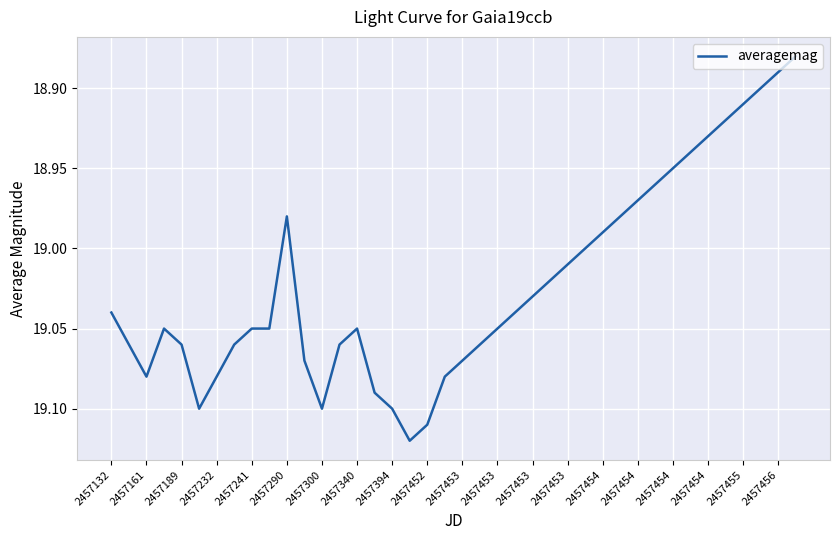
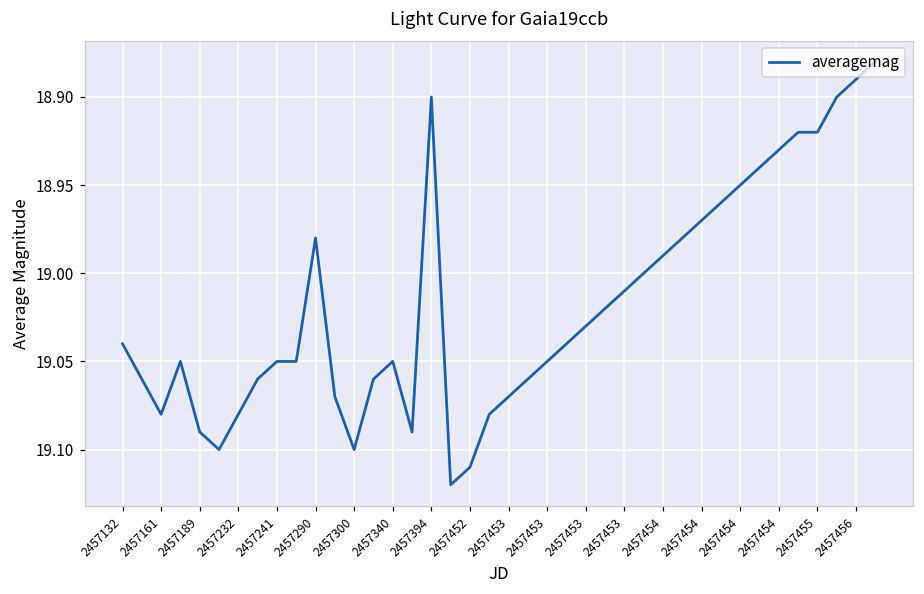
  {
    "2457132": 19.04,
    "2457161": 19.08,
-   "2457189": 19.06,
+   "2457189": 19.09,
    "2457232": 19.08,
    "2457241": 19.05,
    "2457290": 18.98,
    "2457300": 19.10,
    "2457340": 19.05,
-   "2457394": 19.1,
+   "2457394": 18.9,
    "2457452": 19.11,
-   "2457455": 18.91,
+   "2457455": 18.92,
    "2457456": 18.89
  }
